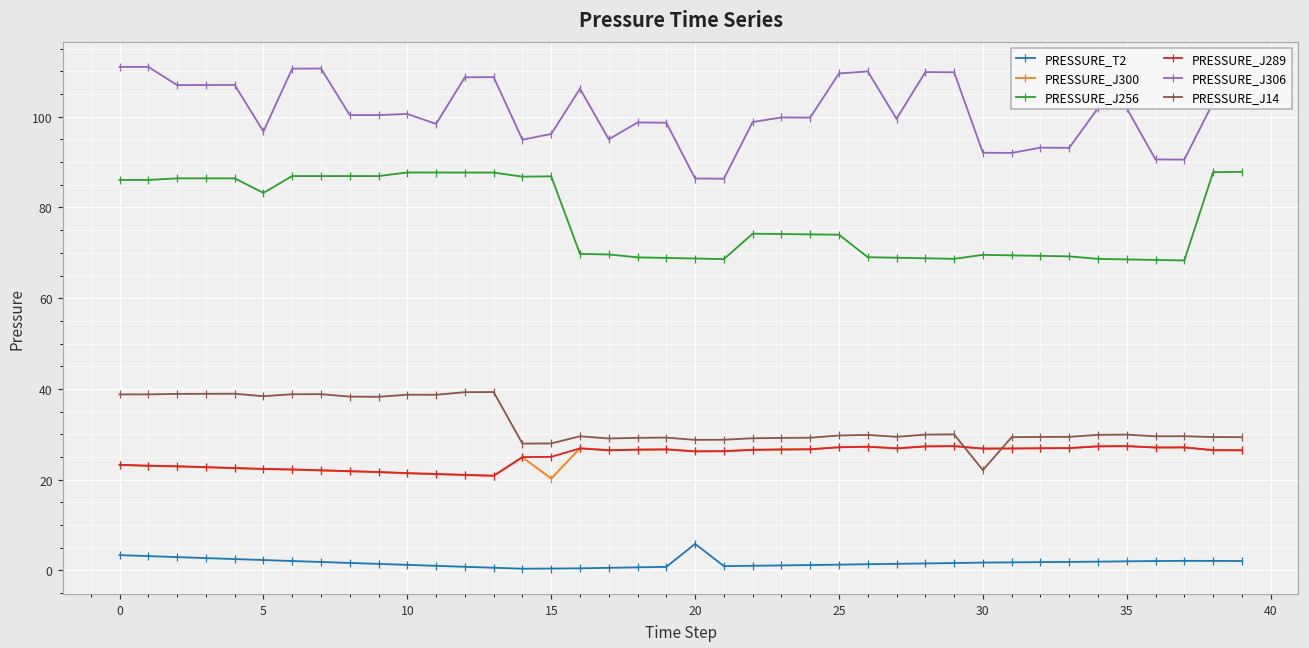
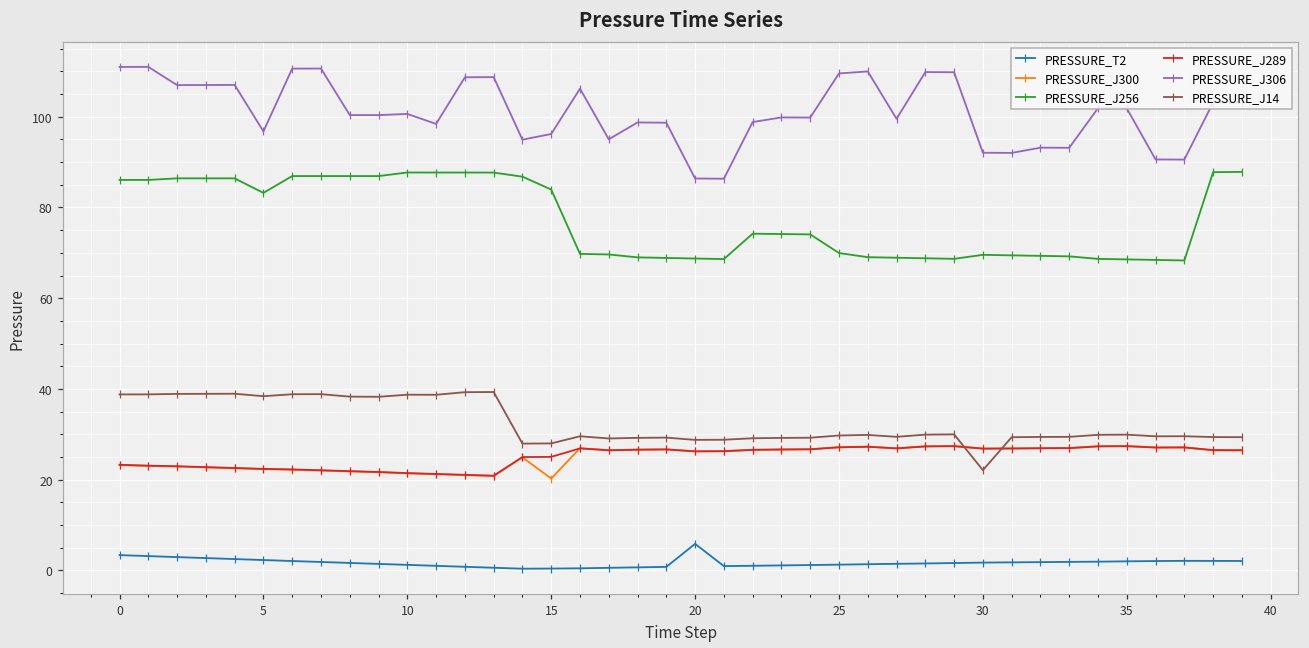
  {
    "PRESSURE_T2": {
      "0": 3,
      "5": 2,
      "10": 1,
      "15": 0,
      "20": 6,
      "25": 1,
      "30": 2,
      "35": 2
    },
    "PRESSURE_J300": {
      "15": 20
    },
    "PRESSURE_J256": {
      "0": 86,
      "5": 83,
      "10": 88,
-     "15": 87,
+     "15": 84,
      "20": 69,
-     "25": 74,
+     "25": 70,
      "30": 70,
      "35": 69
    },
    "PRESSURE_J289": {
      "15": 25
    },
    "PRESSURE_J306": {
      "0": 111,
      "5": 97,
      "10": 101,
      "15": 96,
      "20": 86,
      "25": 110,
      "30": 92,
      "35": 102
    },
    "PRESSURE_J14": {
      "0": 39,
      "5": 38,
      "10": 39,
      "15": 28,
      "20": 29,
      "25": 30,
      "30": 22,
      "35": 30
    }
  }
